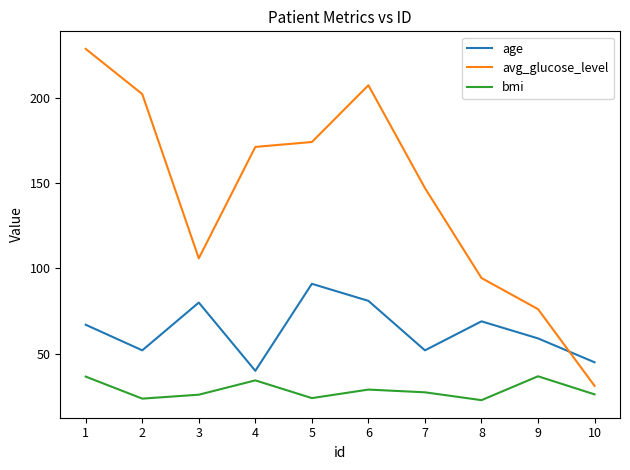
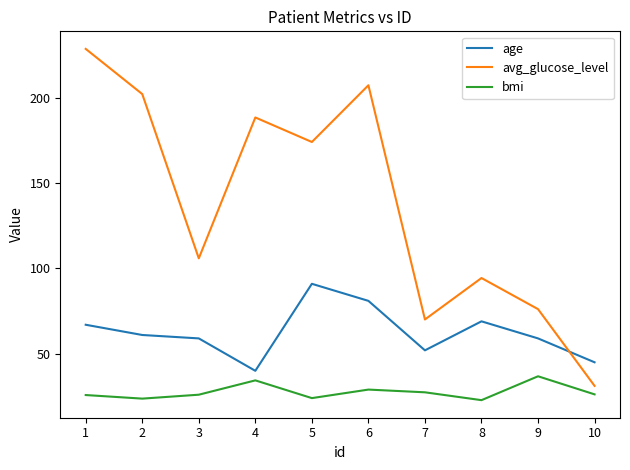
  {
    "age": {
      "1": 67,
-     "2": 52,
-     "3": 80,
+     "2": 61,
+     "3": 59,
      "4": 40,
      "5": 91,
      "6": 81,
      "7": 52,
      "8": 69,
      "9": 59,
      "10": 45
    },
    "avg_glucose_level": {
      "1": 229,
      "2": 202,
      "3": 106,
-     "4": 171,
+     "4": 189,
      "5": 174,
      "6": 207,
-     "7": 147,
+     "7": 70,
      "8": 94,
      "9": 76,
      "10": 31
    },
    "bmi": {
-     "1": 37,
+     "1": 26,
      "2": 24,
      "3": 26,
      "4": 34,
      "5": 24,
      "6": 29,
      "7": 27,
      "8": 23,
      "9": 37,
      "10": 26
    }
  }
